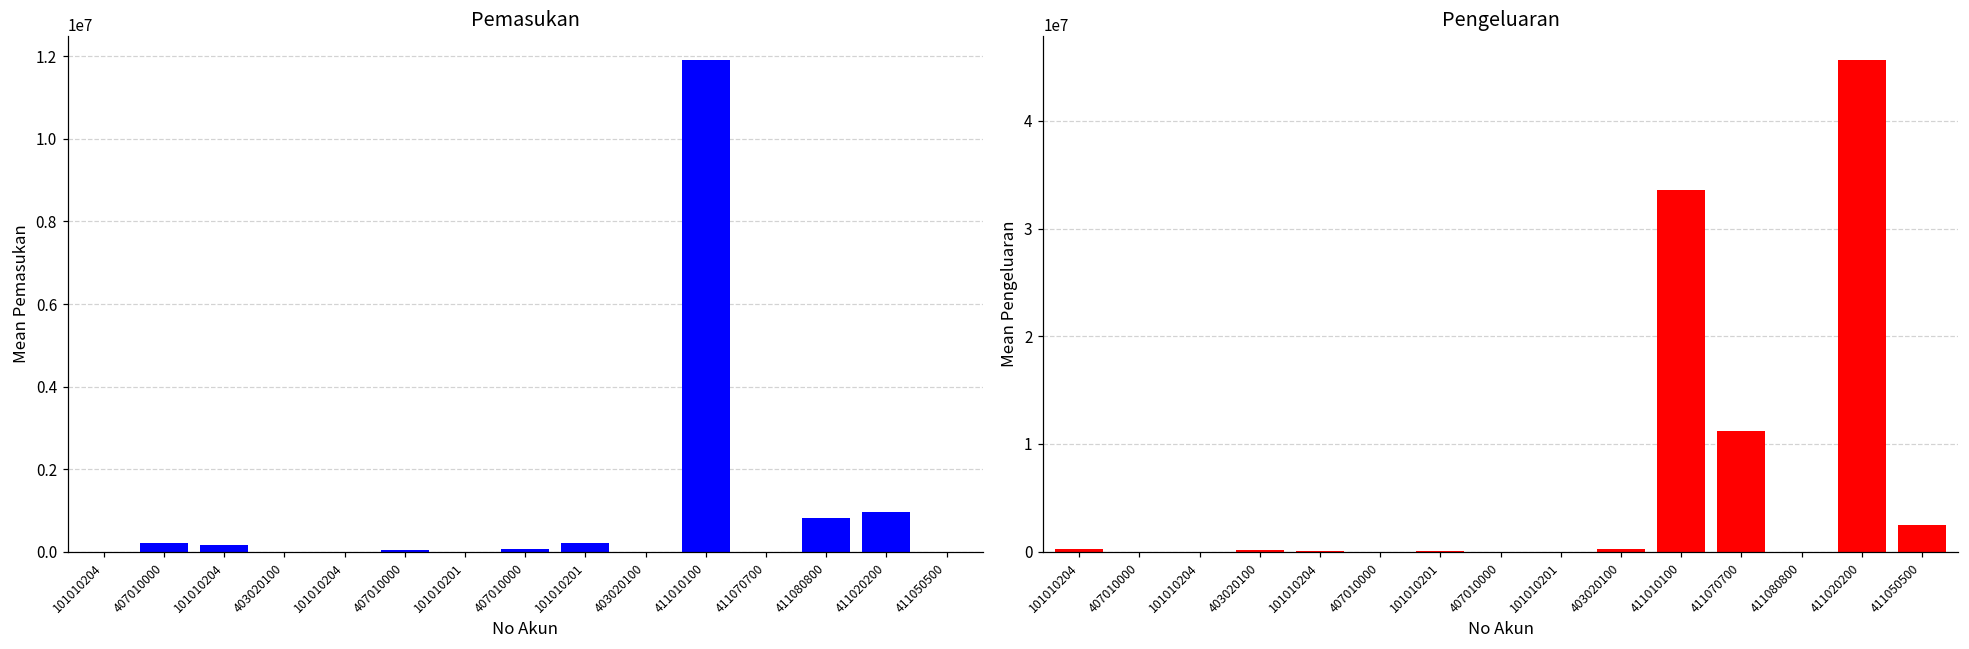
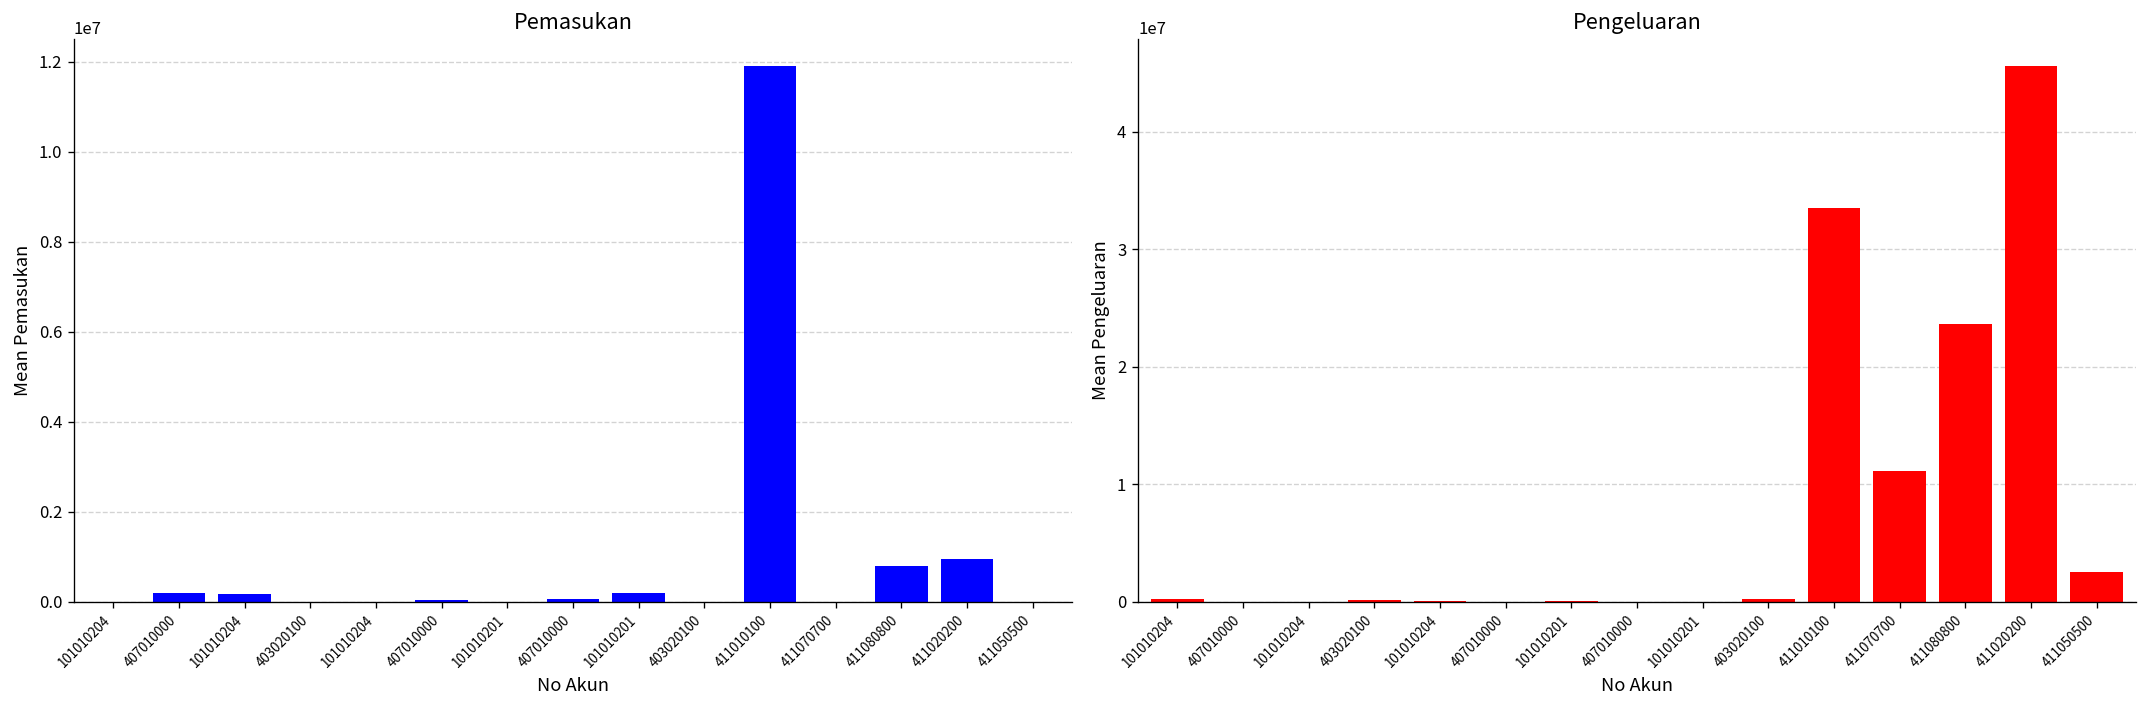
  {
    "Pemasukan": {
      "411010100": 11900000,
      "411070700": 0,
      "411080800": 800000,
      "411020200": 1000000,
      "411050500": 0
    },
    "Pengeluaran": {
      "411010100": 34000000,
      "411070700": 11000000,
-     "411080800": 0,
+     "411080800": 24000000,
      "411020200": 46000000,
      "411050500": 2000000
    }
  }
